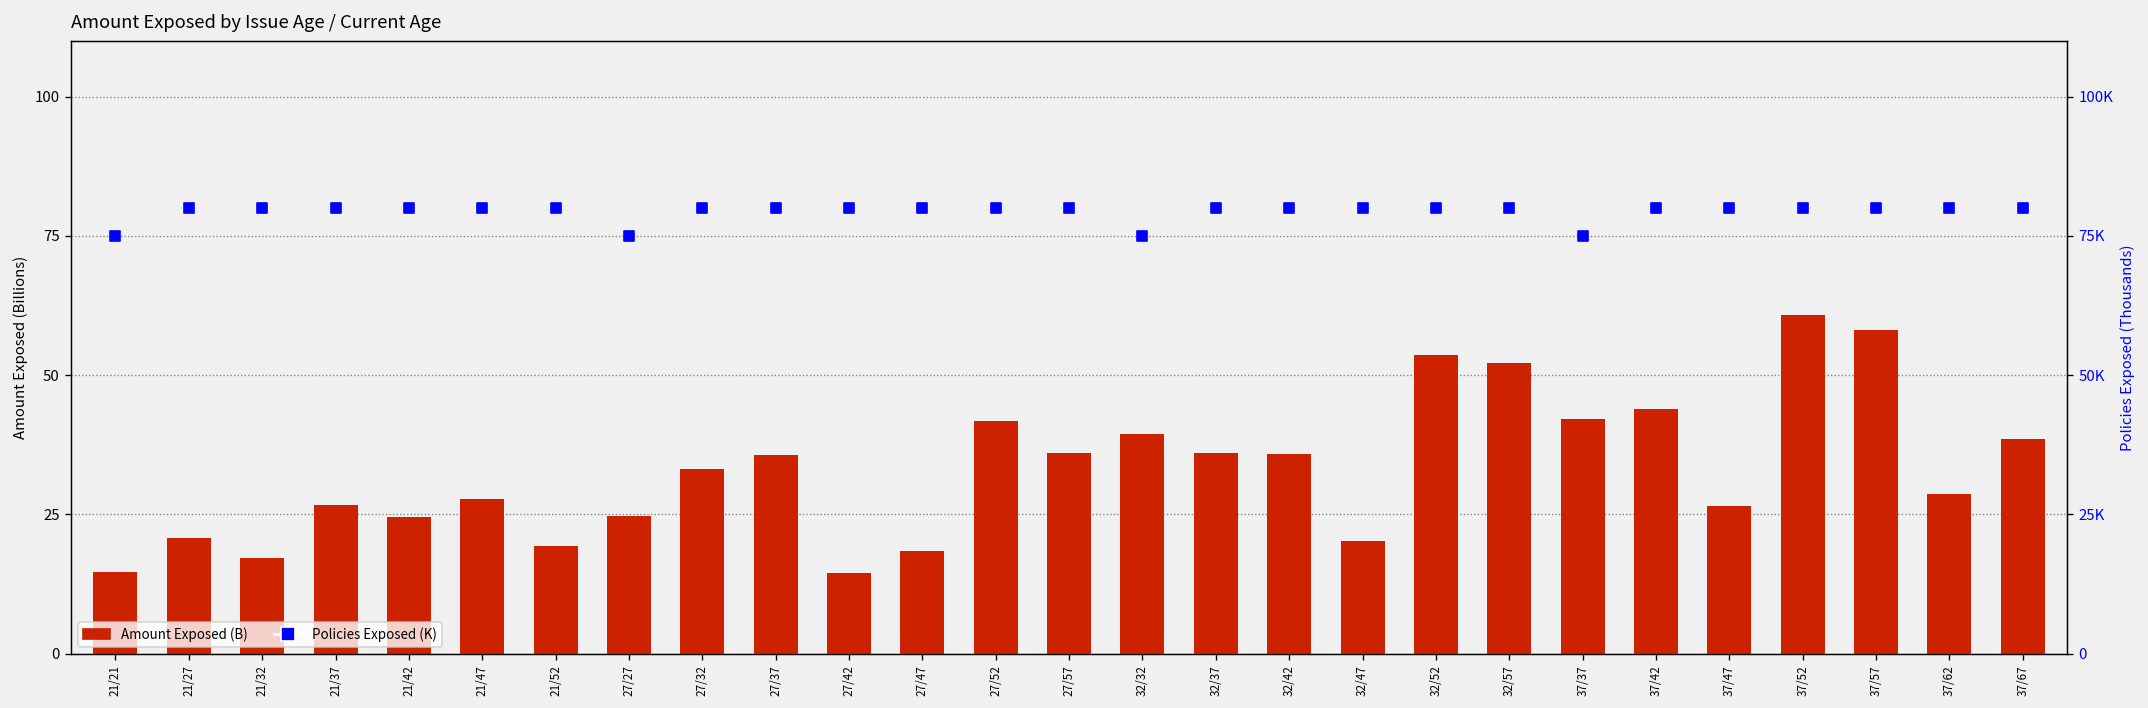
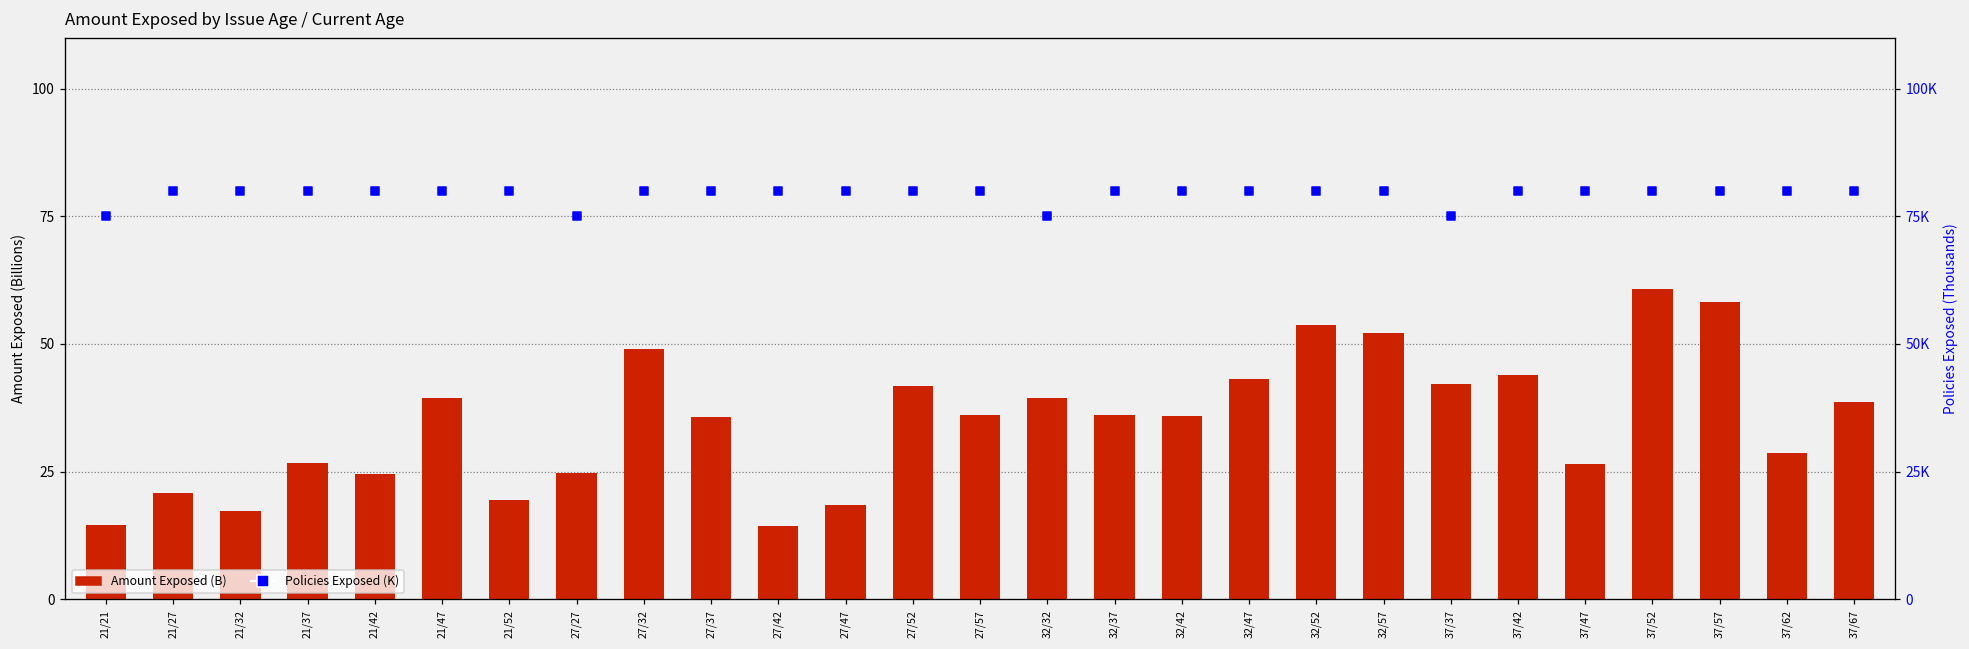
  {
    "Amount Exposed (B)": {
      "21/21": 15,
      "21/27": 21,
      "21/32": 17,
      "21/37": 27,
      "21/42": 25,
-     "21/47": 28,
+     "21/47": 39,
      "21/52": 19,
      "27/27": 25,
-     "27/32": 33,
+     "27/32": 49,
      "27/37": 36,
      "27/42": 14,
      "27/47": 18,
      "27/52": 42,
      "27/57": 36,
      "32/32": 39,
      "32/37": 36,
      "32/42": 36,
-     "32/47": 20,
+     "32/47": 43,
      "32/52": 54,
      "32/57": 52,
      "37/37": 42,
      "37/42": 44,
      "37/47": 26,
      "37/52": 61,
      "37/57": 58,
      "37/62": 29,
      "37/67": 39
    }
  }
